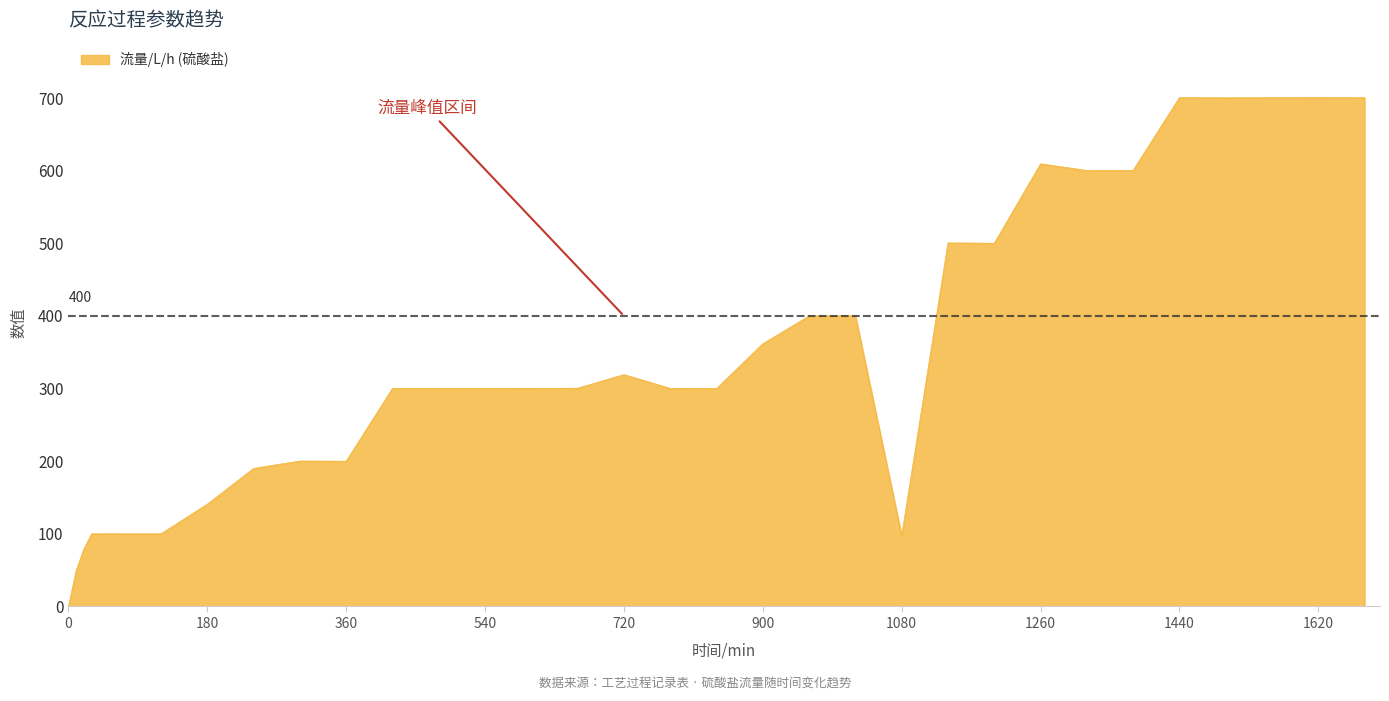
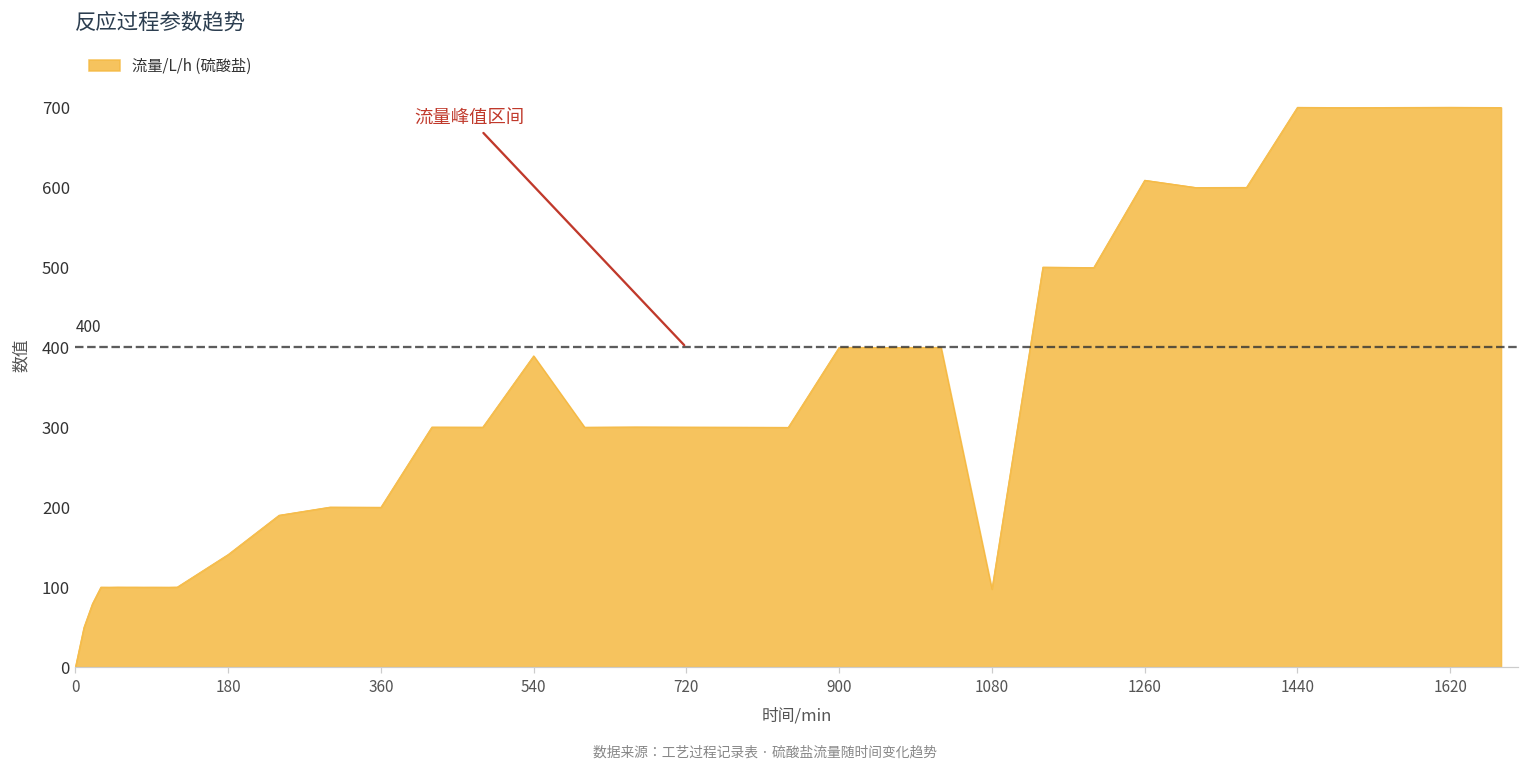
  {
    "0": 0,
    "180": 140,
    "360": 200,
-   "540": 300,
-   "720": 320,
-   "900": 360,
+   "540": 390,
+   "720": 300,
+   "900": 400,
    "1080": 100,
    "1260": 610,
    "1440": 700,
    "1620": 700
  }
